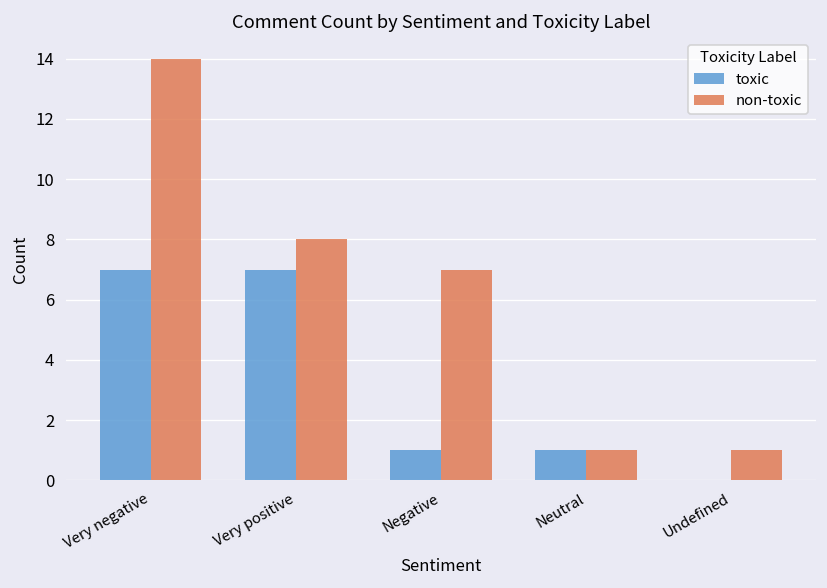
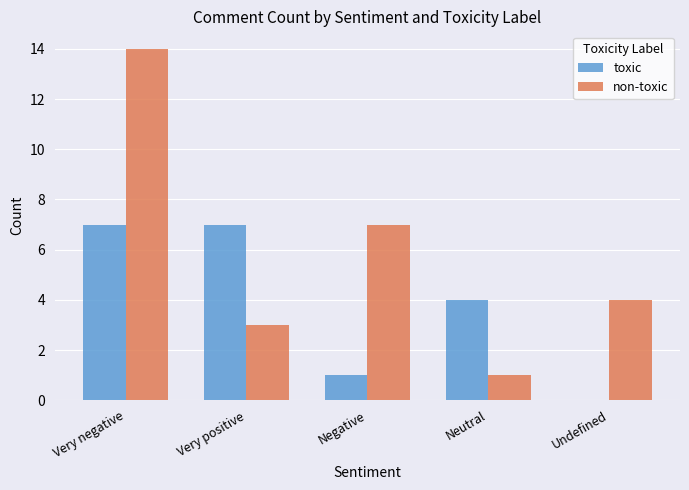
  {
    "toxic": {
      "Very negative": 7,
      "Very positive": 7,
      "Negative": 1,
-     "Neutral": 1,
+     "Neutral": 4,
      "Undefined": 0
    },
    "non-toxic": {
      "Very negative": 14,
-     "Very positive": 8,
+     "Very positive": 3,
      "Negative": 7,
      "Neutral": 1,
-     "Undefined": 1
+     "Undefined": 4
    }
  }
